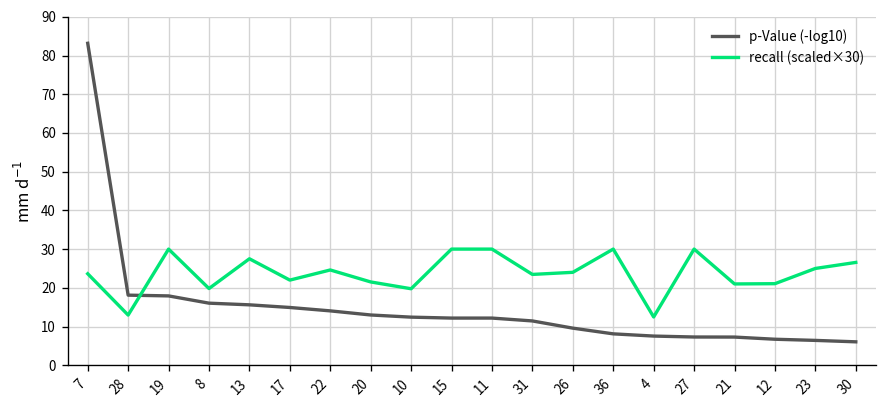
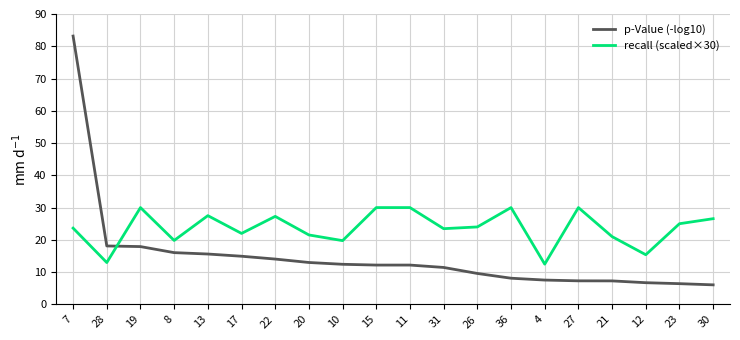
  {
    "p-Value (-log10)": {
      "7": 83,
      "28": 18,
      "19": 18,
      "8": 16,
      "13": 16,
      "17": 15,
      "22": 14,
      "20": 13,
      "10": 12,
      "15": 12,
      "11": 12,
      "31": 11,
      "26": 10,
      "36": 8,
      "4": 8,
      "27": 7,
      "21": 7,
      "12": 7,
      "23": 6,
      "30": 6
    },
    "recall (scaled×30)": {
      "7": 24,
      "28": 13,
      "19": 30,
      "8": 20,
      "13": 28,
      "17": 22,
-     "22": 25,
+     "22": 27,
      "20": 22,
      "10": 20,
      "15": 30,
      "11": 30,
      "31": 23,
      "26": 24,
      "36": 30,
      "4": 12,
      "27": 30,
      "21": 21,
-     "12": 21,
+     "12": 15,
      "23": 25,
      "30": 27
    }
  }
